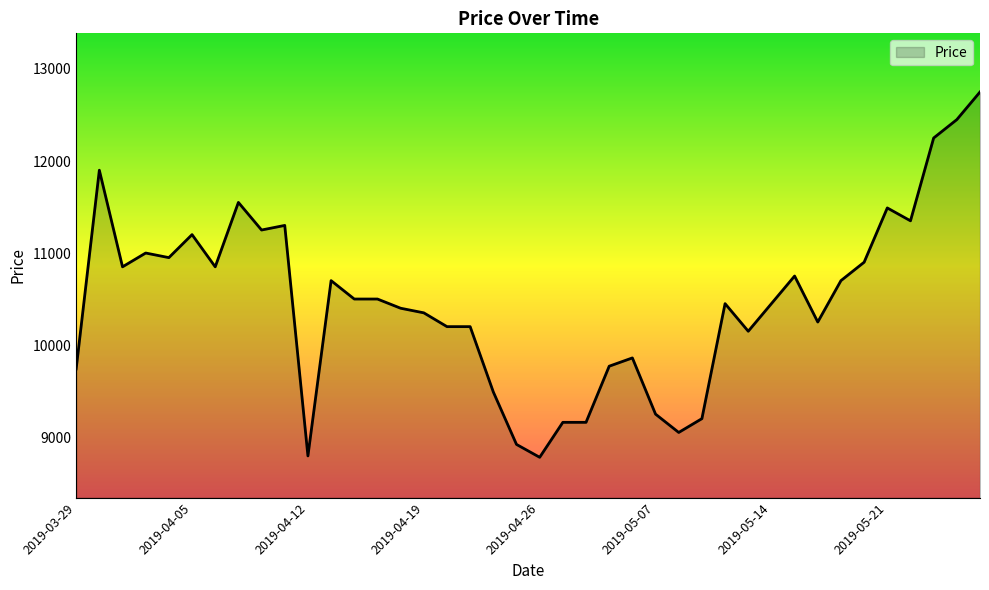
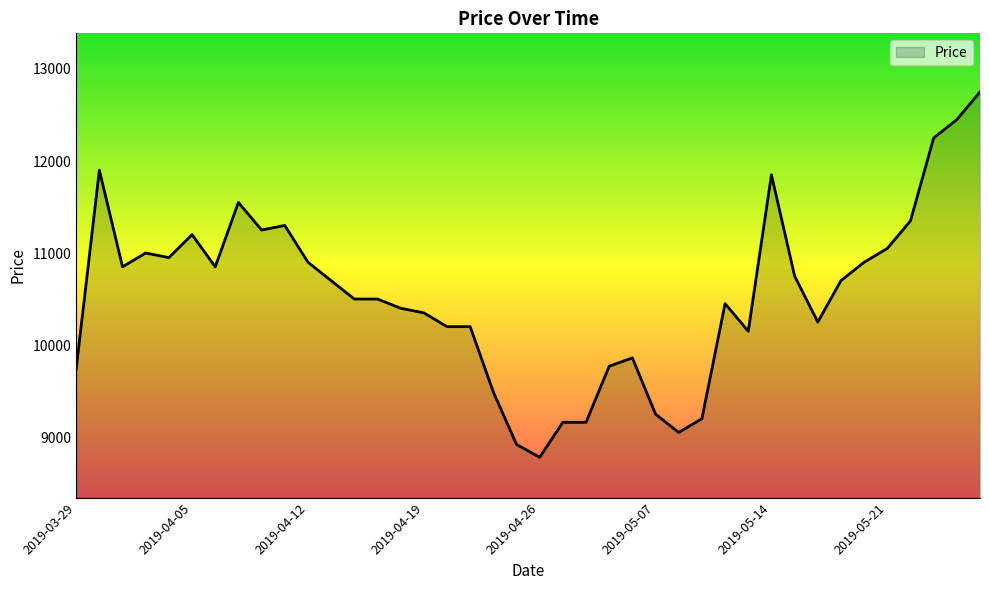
  {
    "2019-03-29": 9700,
    "2019-04-05": 11200,
-   "2019-04-12": 8800,
+   "2019-04-12": 10900,
    "2019-04-19": 10400,
    "2019-04-26": 8800,
    "2019-05-07": 9200,
-   "2019-05-14": 10500,
-   "2019-05-21": 11500
+   "2019-05-14": 11900,
+   "2019-05-21": 11100
  }
